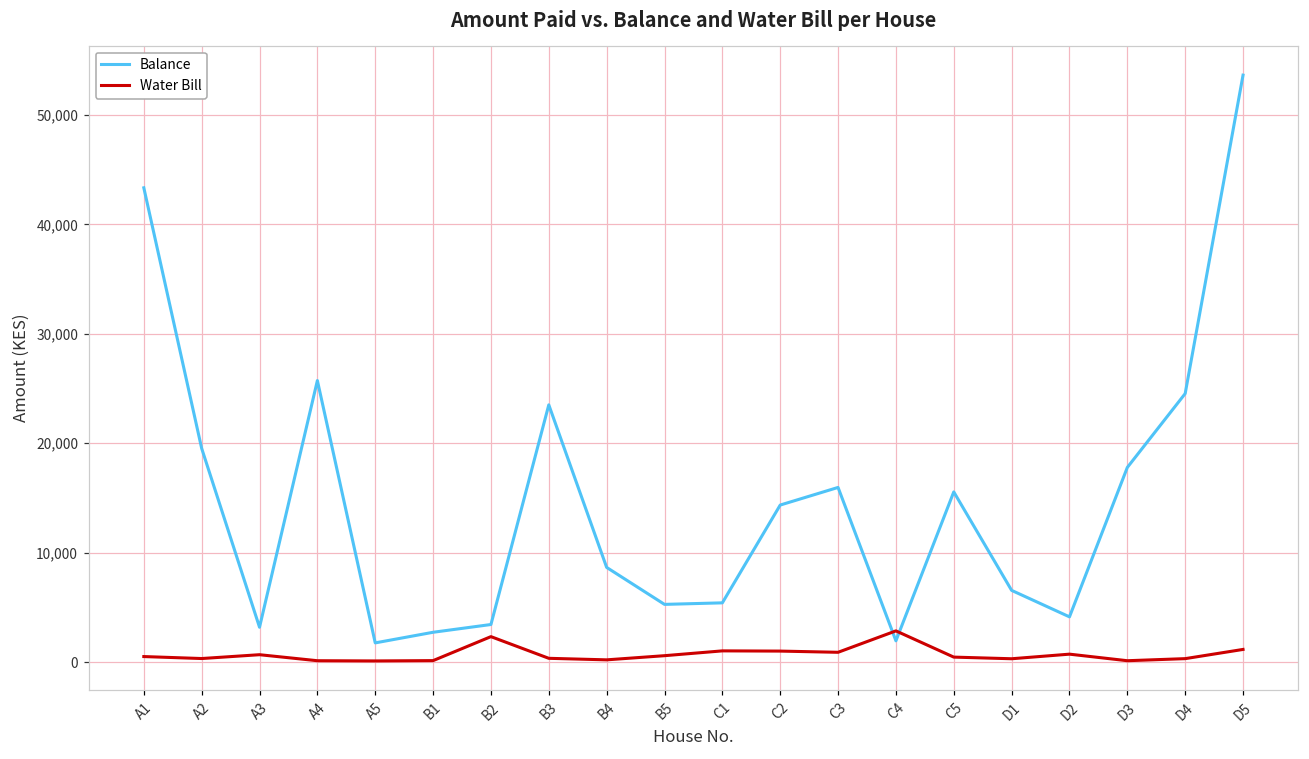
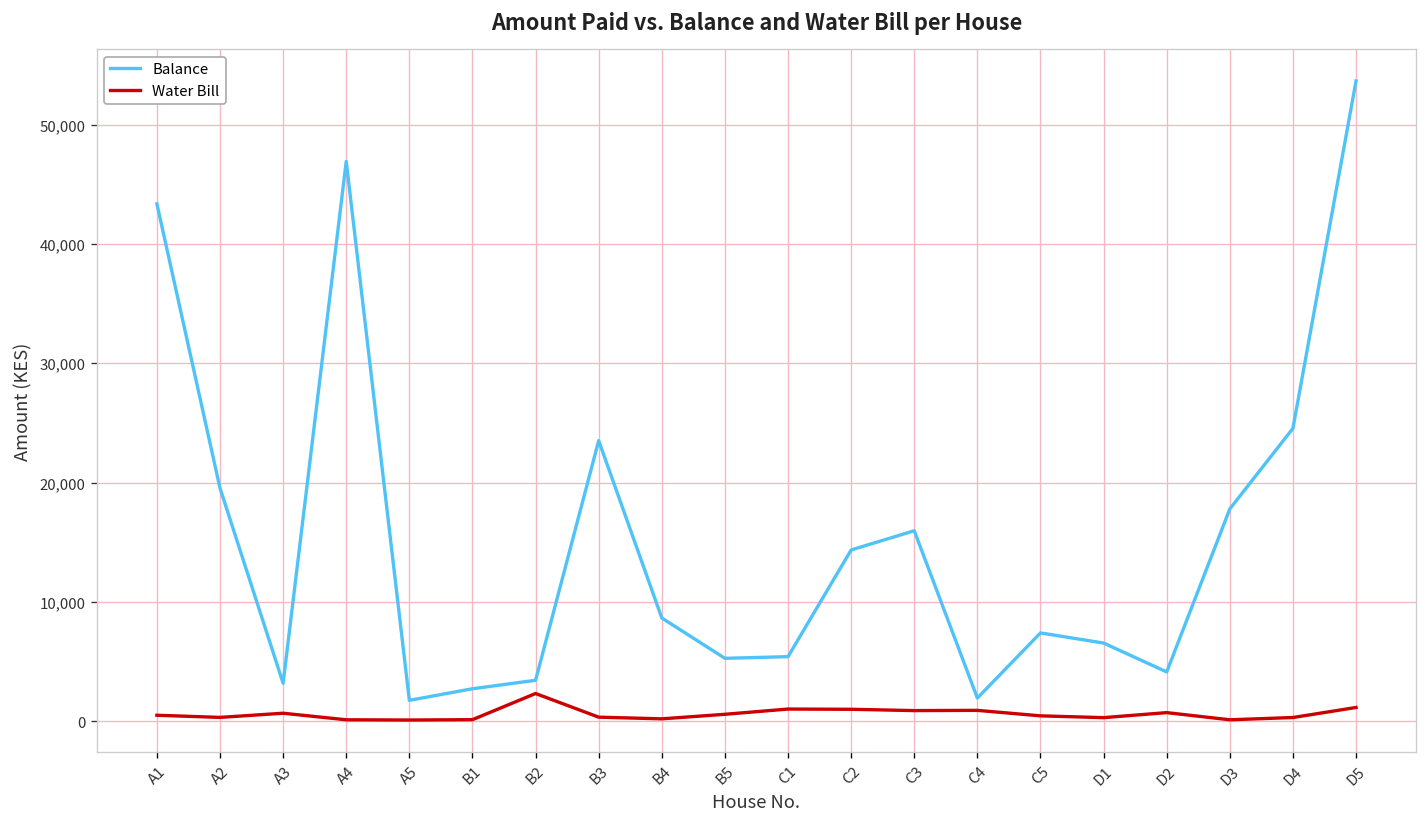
  {
    "Balance": {
      "A1": "43,000",
      "A2": "20,000",
      "A3": "3,000",
-     "A4": "26,000",
+     "A4": "47,000",
      "A5": "2,000",
      "B1": "3,000",
      "B2": "3,000",
      "B3": "24,000",
      "B4": "9,000",
      "B5": "5,000",
      "C1": "5,000",
      "C2": "14,000",
      "C3": "16,000",
      "C4": "2,000",
-     "C5": "16,000",
+     "C5": "7,000",
      "D1": "7,000",
      "D2": "4,000",
      "D3": "18,000",
      "D4": "25,000",
      "D5": "54,000"
    },
    "Water Bill": {
      "A1": "1,000",
      "A2": "0",
      "A3": "1,000",
      "A4": "0",
      "A5": "0",
      "B1": "0",
      "B2": "2,000",
      "B3": "0",
      "B4": "0",
      "B5": "1,000",
      "C1": "1,000",
      "C2": "1,000",
      "C3": "1,000",
-     "C4": "3,000",
+     "C4": "1,000",
      "C5": "0",
      "D1": "0",
      "D2": "1,000",
      "D3": "0",
      "D4": "0",
      "D5": "1,000"
    }
  }
